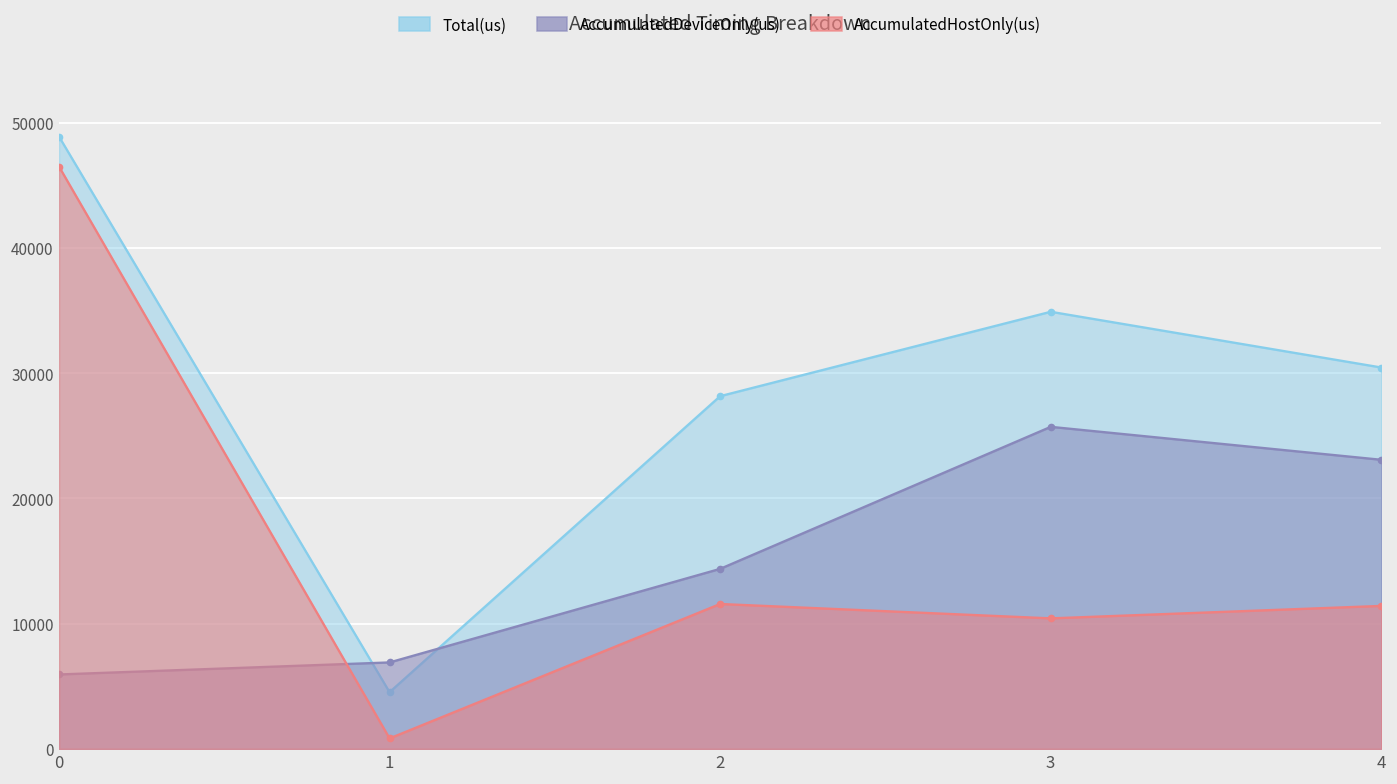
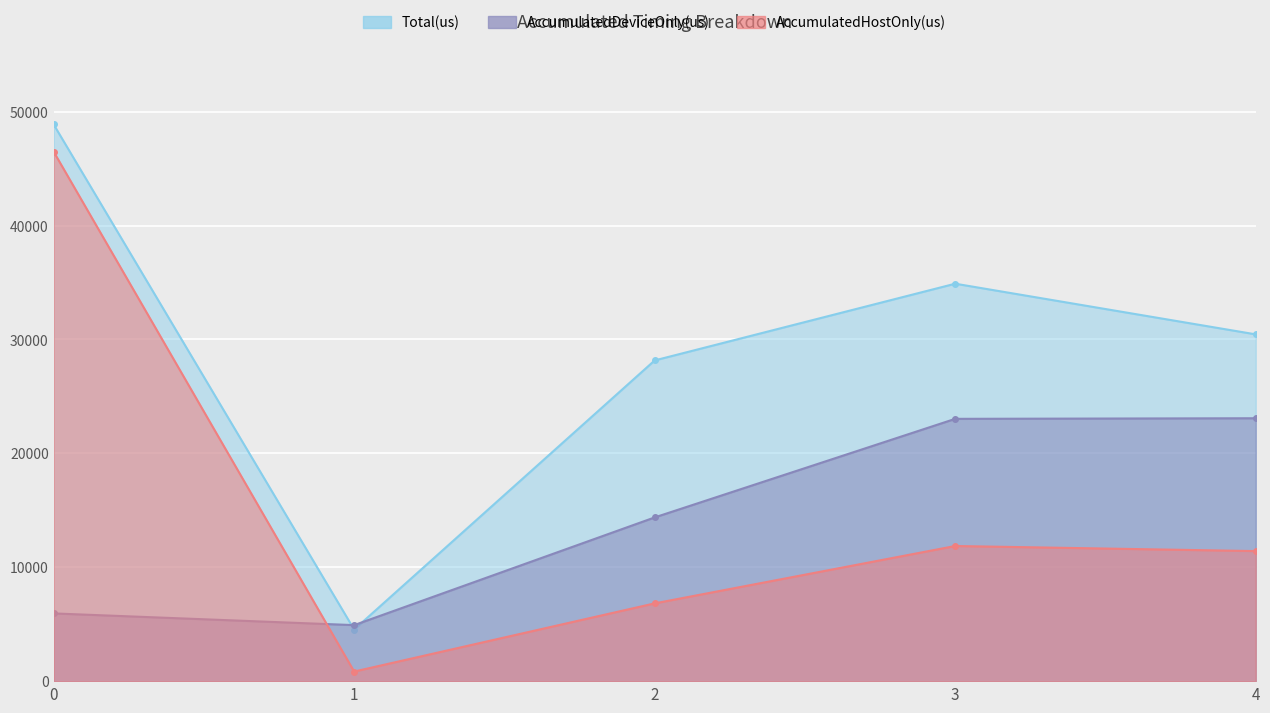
  {
    "Total(us)": {
      "0": 48900,
      "1": 4500,
      "2": 28200,
      "3": 34900,
      "4": 30400
    },
    "AccumulatedDeviceOnly(us)": {
      "0": 5900,
-     "1": 6900,
+     "1": 4900,
      "2": 14400,
-     "3": 25700,
+     "3": 23000,
      "4": 23100
    },
    "AccumulatedHostOnly(us)": {
      "0": 46500,
      "1": 800,
-     "2": 11600,
-     "3": 10400,
+     "2": 6800,
+     "3": 11900,
      "4": 11400
    }
  }
